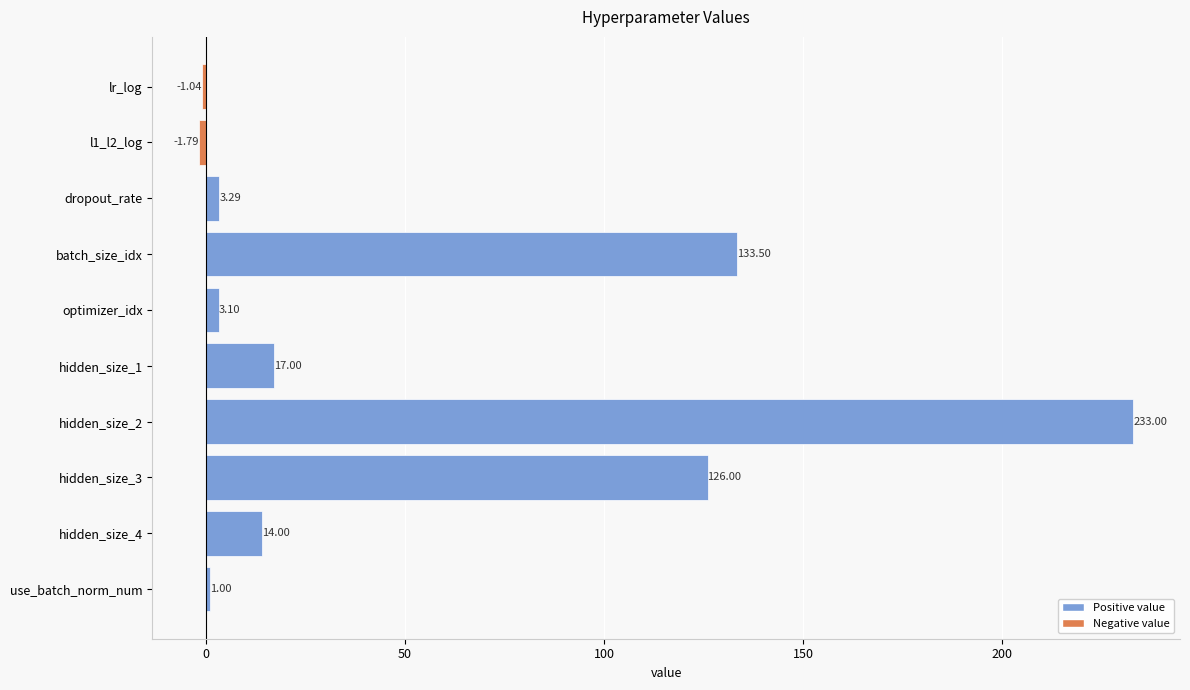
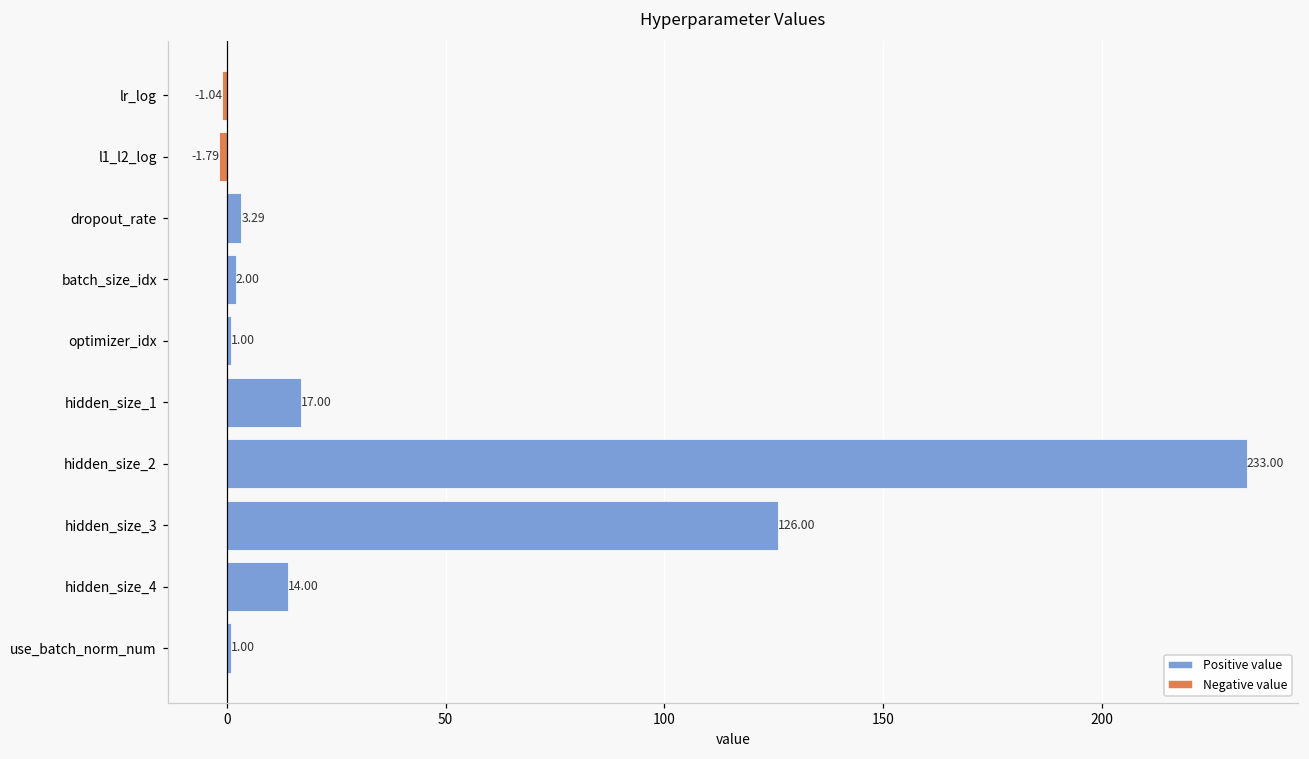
  {
    "lr_log": -1.04,
    "l1_l2_log": -1.79,
    "dropout_rate": 3.29,
-   "batch_size_idx": 133.50,
-   "optimizer_idx": 3.10,
+   "batch_size_idx": 2.00,
+   "optimizer_idx": 1.00,
    "hidden_size_1": 17.00,
    "hidden_size_2": 233.00,
    "hidden_size_3": 126.00,
    "hidden_size_4": 14.00,
    "use_batch_norm_num": 1.00
  }
